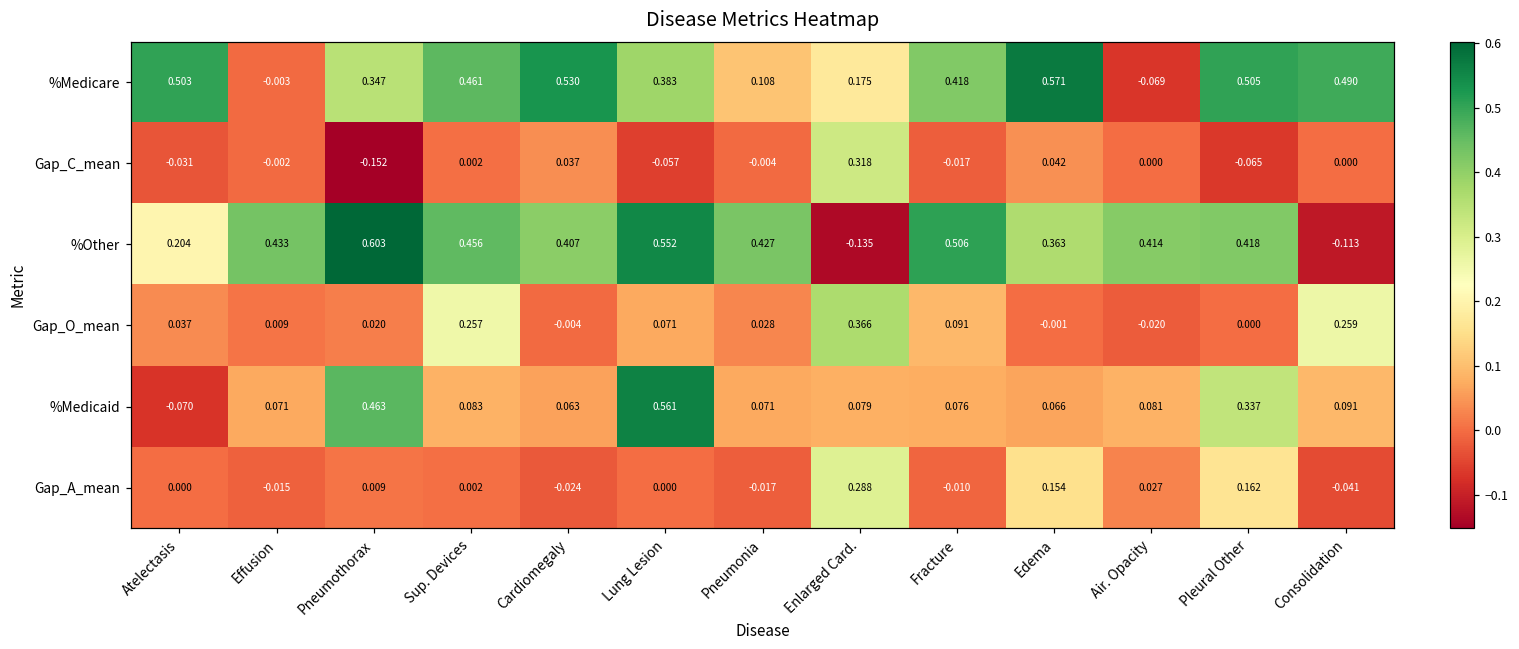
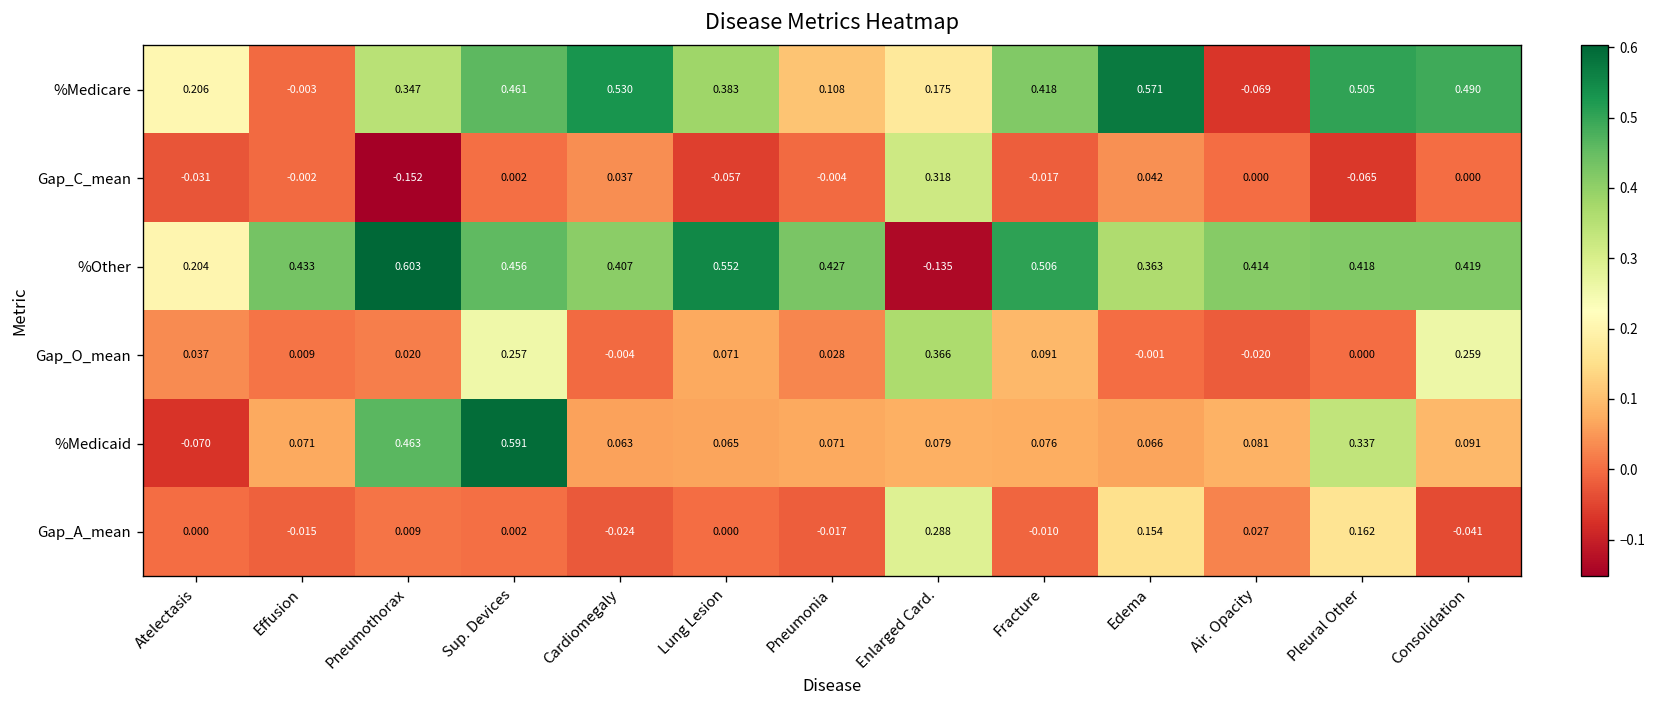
  {
    "%Medicare": {
-     "Atelectasis": 0.503,
+     "Atelectasis": 0.206,
      "Effusion": -0.003,
      "Pneumothorax": 0.347,
      "Sup. Devices": 0.461,
      "Cardiomegaly": 0.530,
      "Lung Lesion": 0.383,
      "Pneumonia": 0.108,
      "Enlarged Card.": 0.175,
      "Fracture": 0.418,
      "Edema": 0.571,
      "Air. Opacity": -0.069,
      "Pleural Other": 0.505,
      "Consolidation": 0.490
    },
    "Gap_C_mean": {
      "Atelectasis": -0.031,
      "Effusion": -0.002,
      "Pneumothorax": -0.152,
      "Sup. Devices": 0.002,
      "Cardiomegaly": 0.037,
      "Lung Lesion": -0.057,
      "Pneumonia": -0.004,
      "Enlarged Card.": 0.318,
      "Fracture": -0.017,
      "Edema": 0.042,
      "Air. Opacity": 0.000,
      "Pleural Other": -0.065,
      "Consolidation": 0.000
    },
    "%Other": {
      "Atelectasis": 0.204,
      "Effusion": 0.433,
      "Pneumothorax": 0.603,
      "Sup. Devices": 0.456,
      "Cardiomegaly": 0.407,
      "Lung Lesion": 0.552,
      "Pneumonia": 0.427,
      "Enlarged Card.": -0.135,
      "Fracture": 0.506,
      "Edema": 0.363,
      "Air. Opacity": 0.414,
      "Pleural Other": 0.418,
-     "Consolidation": -0.113
+     "Consolidation": 0.419
    },
    "Gap_O_mean": {
      "Atelectasis": 0.037,
      "Effusion": 0.009,
      "Pneumothorax": 0.020,
      "Sup. Devices": 0.257,
      "Cardiomegaly": -0.004,
      "Lung Lesion": 0.071,
      "Pneumonia": 0.028,
      "Enlarged Card.": 0.366,
      "Fracture": 0.091,
      "Edema": -0.001,
      "Air. Opacity": -0.020,
      "Pleural Other": 0.000,
      "Consolidation": 0.259
    },
    "%Medicaid": {
      "Atelectasis": -0.070,
      "Effusion": 0.071,
      "Pneumothorax": 0.463,
-     "Sup. Devices": 0.083,
+     "Sup. Devices": 0.591,
      "Cardiomegaly": 0.063,
-     "Lung Lesion": 0.561,
+     "Lung Lesion": 0.065,
      "Pneumonia": 0.071,
      "Enlarged Card.": 0.079,
      "Fracture": 0.076,
      "Edema": 0.066,
      "Air. Opacity": 0.081,
      "Pleural Other": 0.337,
      "Consolidation": 0.091
    },
    "Gap_A_mean": {
      "Atelectasis": 0.000,
      "Effusion": -0.015,
      "Pneumothorax": 0.009,
      "Sup. Devices": 0.002,
      "Cardiomegaly": -0.024,
      "Lung Lesion": 0.000,
      "Pneumonia": -0.017,
      "Enlarged Card.": 0.288,
      "Fracture": -0.010,
      "Edema": 0.154,
      "Air. Opacity": 0.027,
      "Pleural Other": 0.162,
      "Consolidation": -0.041
    }
  }
